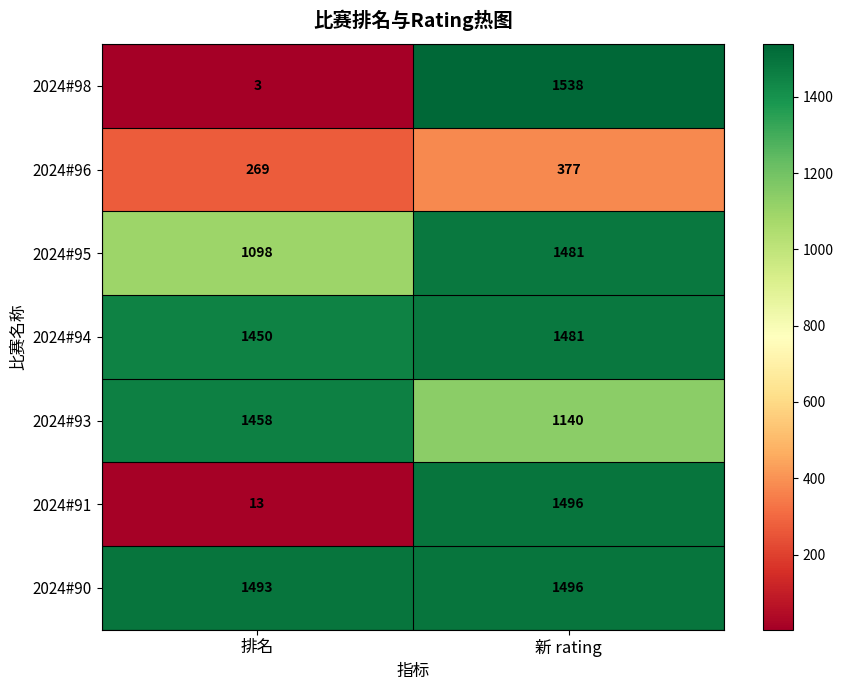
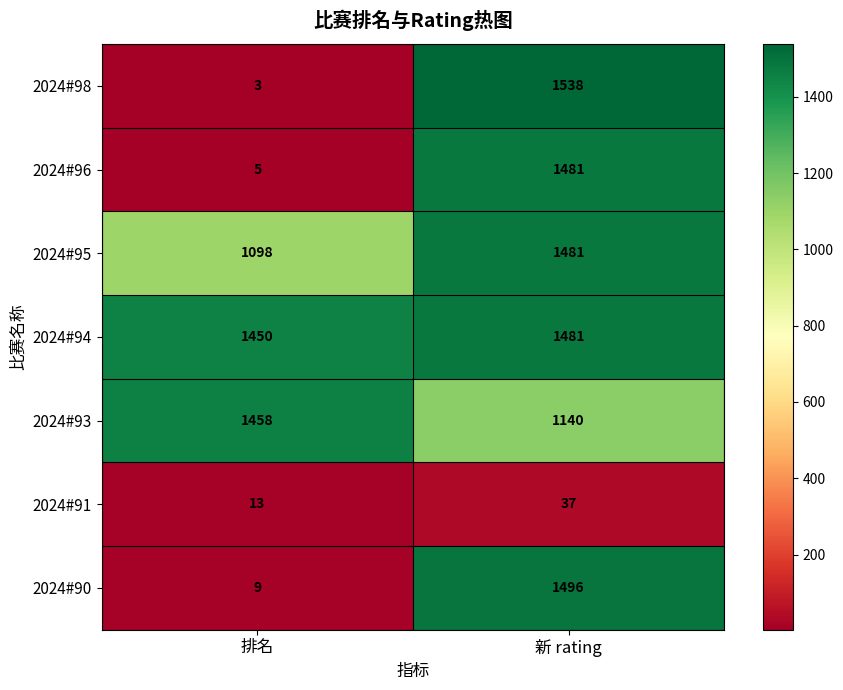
  {
    "2024#98": {
      "排名": 3,
      "新 rating": 1538
    },
    "2024#96": {
-     "排名": 269,
-     "新 rating": 377
+     "排名": 5,
+     "新 rating": 1481
    },
    "2024#95": {
      "排名": 1098,
      "新 rating": 1481
    },
    "2024#94": {
      "排名": 1450,
      "新 rating": 1481
    },
    "2024#93": {
      "排名": 1458,
      "新 rating": 1140
    },
    "2024#91": {
      "排名": 13,
-     "新 rating": 1496
+     "新 rating": 37
    },
    "2024#90": {
-     "排名": 1493,
+     "排名": 9,
      "新 rating": 1496
    }
  }
